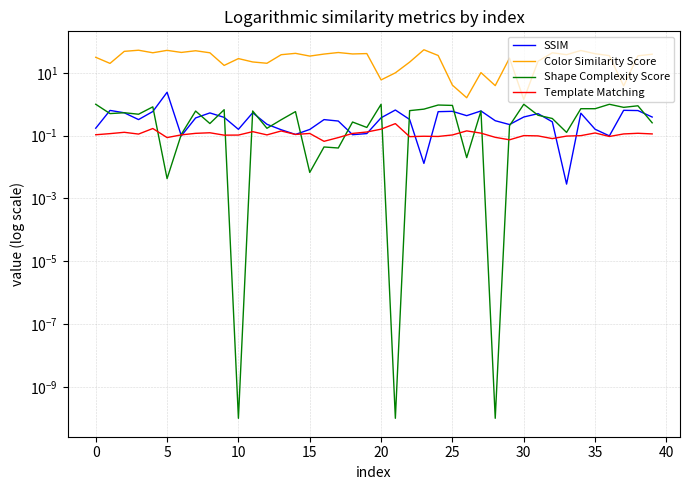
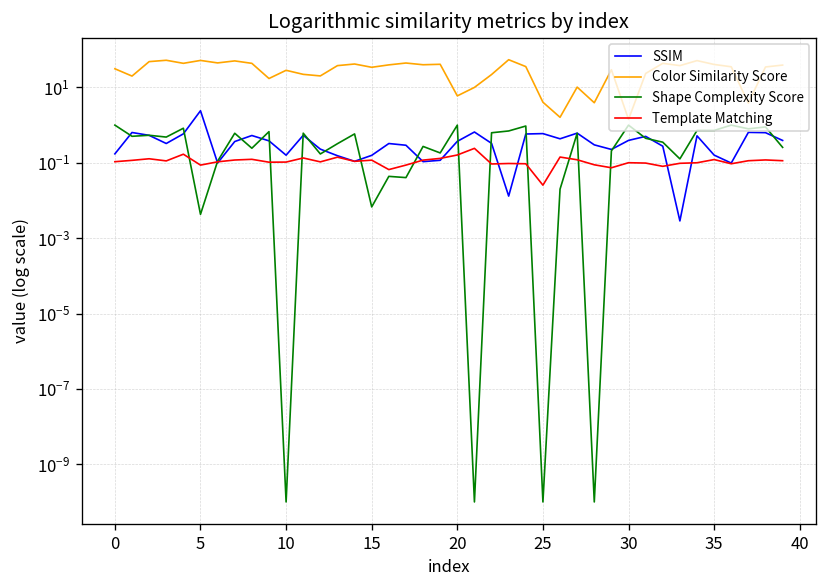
  {
    "SSIM": {
      "0": 0.2,
      "5": 2,
      "10": 0.2,
      "15": 0.2,
      "20": 0.4,
      "25": 0.6,
      "30": 0.4,
      "35": 0.2
    },
    "Color Similarity Score": {
      "0": 30,
      "5": 50,
      "10": 30,
      "15": 30,
      "20": 6,
      "25": 4
    },
    "Shape Complexity Score": {
      "0": 1.0,
      "5": 0.004,
      "10": 0.00000000010,
      "15": 0.007,
      "20": 1.0,
-     "25": 0.9,
+     "25": 0.00000000010,
      "30": 1.0,
      "35": 0.7
    },
    "Template Matching": {
      "0": 0.11,
      "5": 0.09,
      "10": 0.10,
      "15": 0.12,
      "20": 0.2,
-     "25": 0.11,
+     "25": 0.03,
      "30": 0.10,
      "35": 0.12
    }
  }
